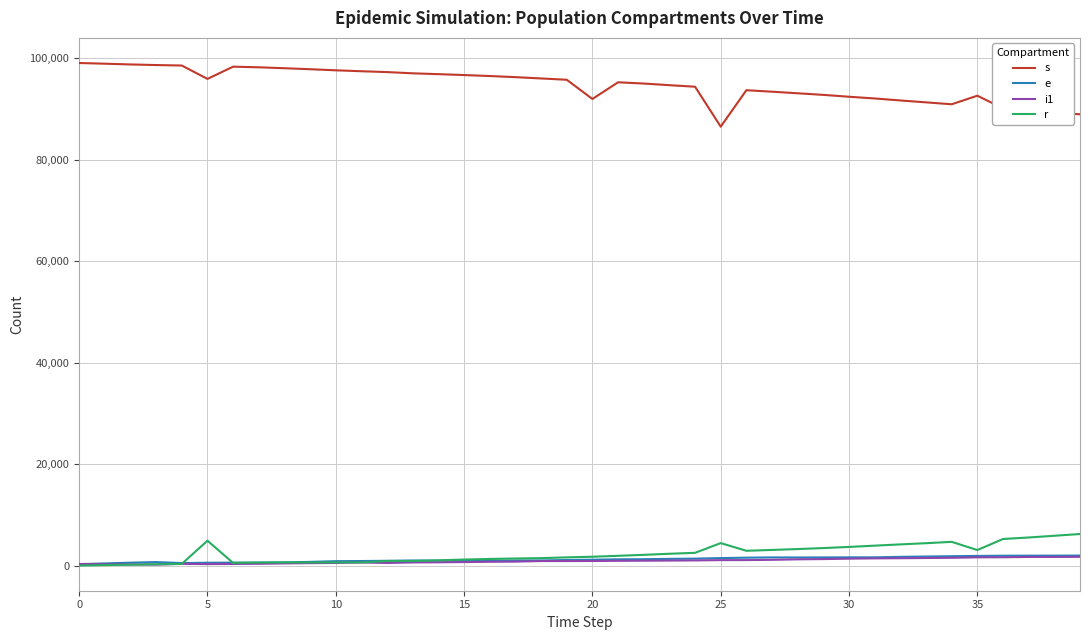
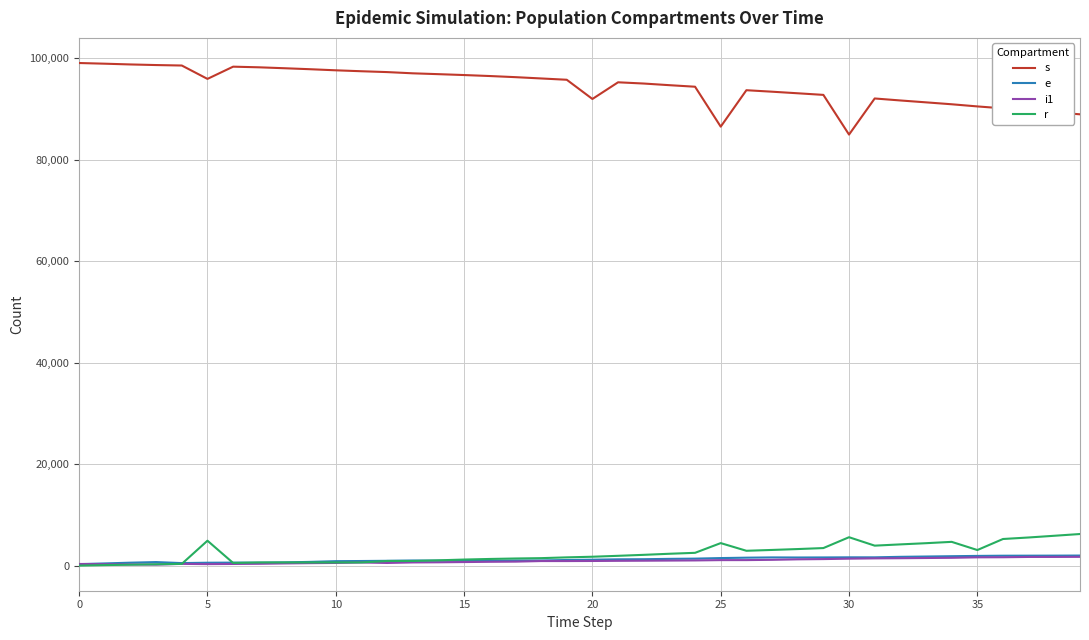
  {
    "s": {
      "0": "99,000",
      "5": "96,000",
      "10": "98,000",
      "15": "97,000",
      "20": "92,000",
      "25": "87,000",
-     "30": "92,000",
-     "35": "93,000"
+     "30": "85,000",
+     "35": "91,000"
    },
    "r": {
      "5": "5,000",
      "20": "2,000",
      "25": "4,000",
-     "30": "4,000",
+     "30": "6,000",
      "35": "3,000"
    }
  }
